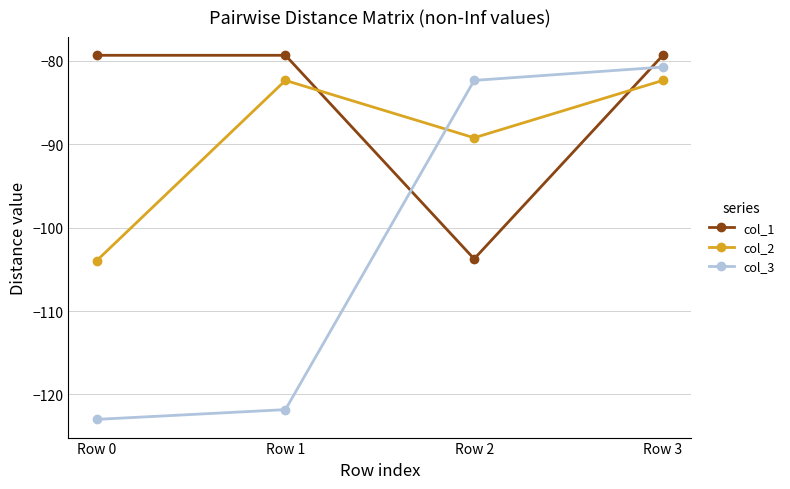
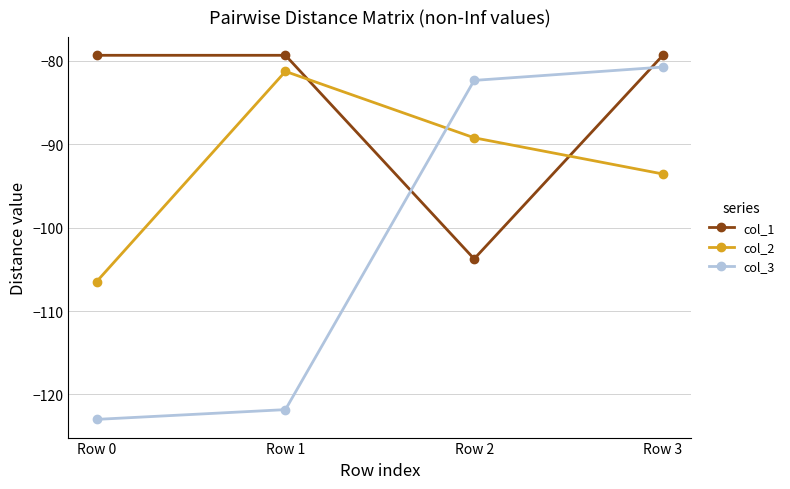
  {
    "col_1": {
      "Row 0": -79,
      "Row 1": -79,
      "Row 2": -104,
      "Row 3": -79
    },
    "col_2": {
-     "Row 0": -104,
-     "Row 1": -82,
+     "Row 0": -106,
+     "Row 1": -81,
      "Row 2": -89,
-     "Row 3": -82
+     "Row 3": -94
    },
    "col_3": {
      "Row 0": -123,
      "Row 1": -122,
      "Row 2": -82,
      "Row 3": -81
    }
  }
